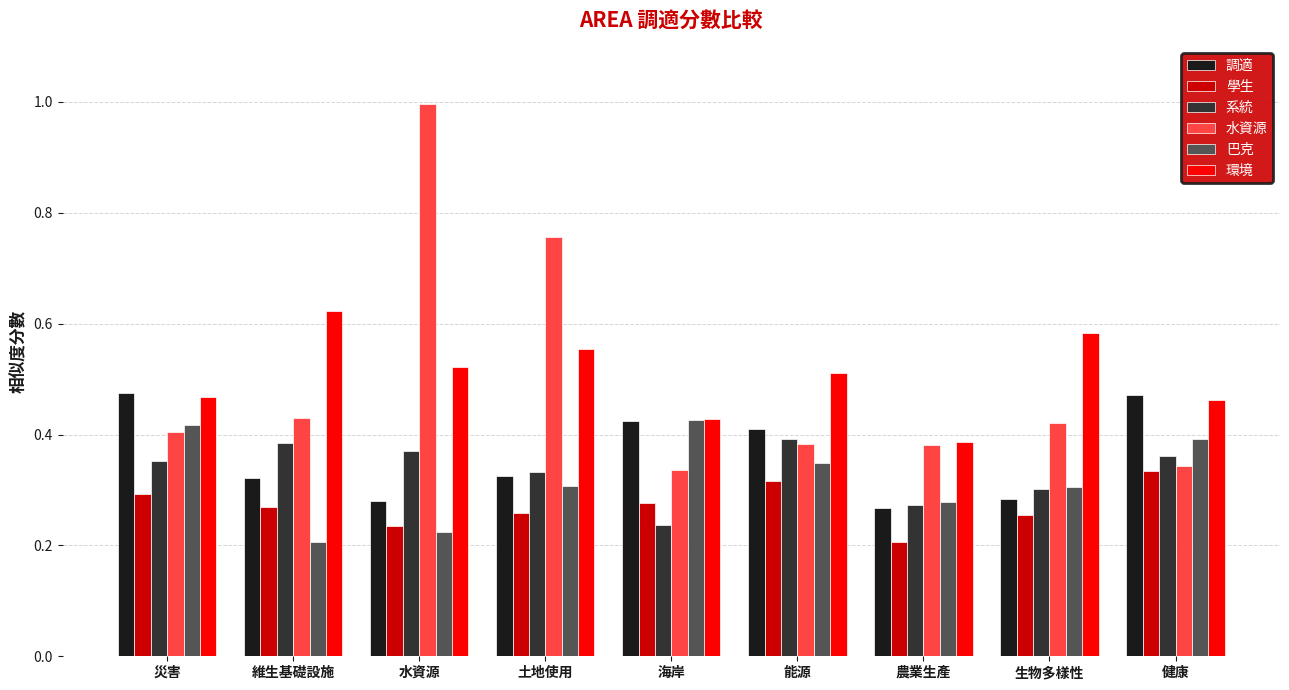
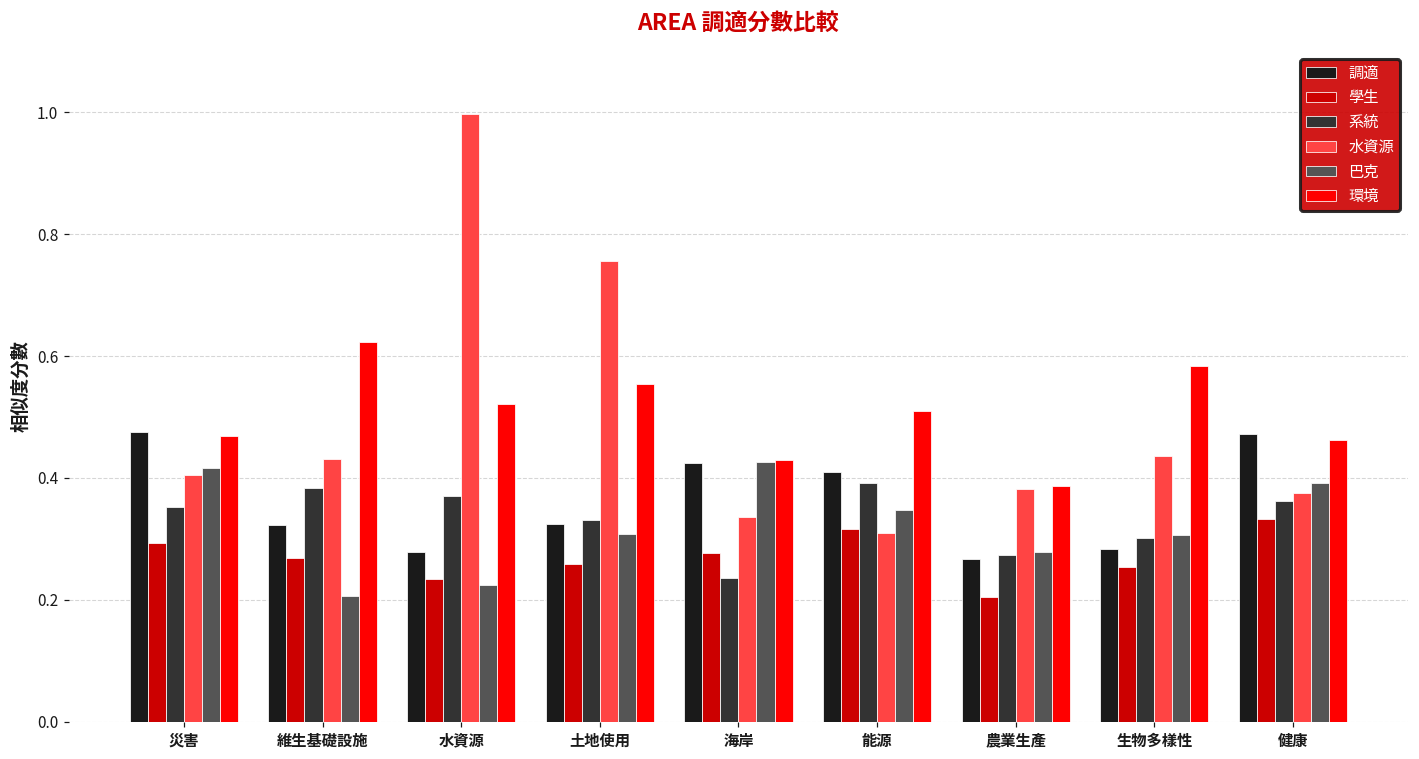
  {
    "水資源": {
      "災害": 0.40,
      "維生基礎設施": 0.43,
      "水資源": 1.00,
      "土地使用": 0.76,
      "海岸": 0.34,
-     "能源": 0.38,
+     "能源": 0.31,
      "農業生產": 0.38,
-     "生物多樣性": 0.42,
-     "健康": 0.34
+     "生物多樣性": 0.44,
+     "健康": 0.38
    }
  }
